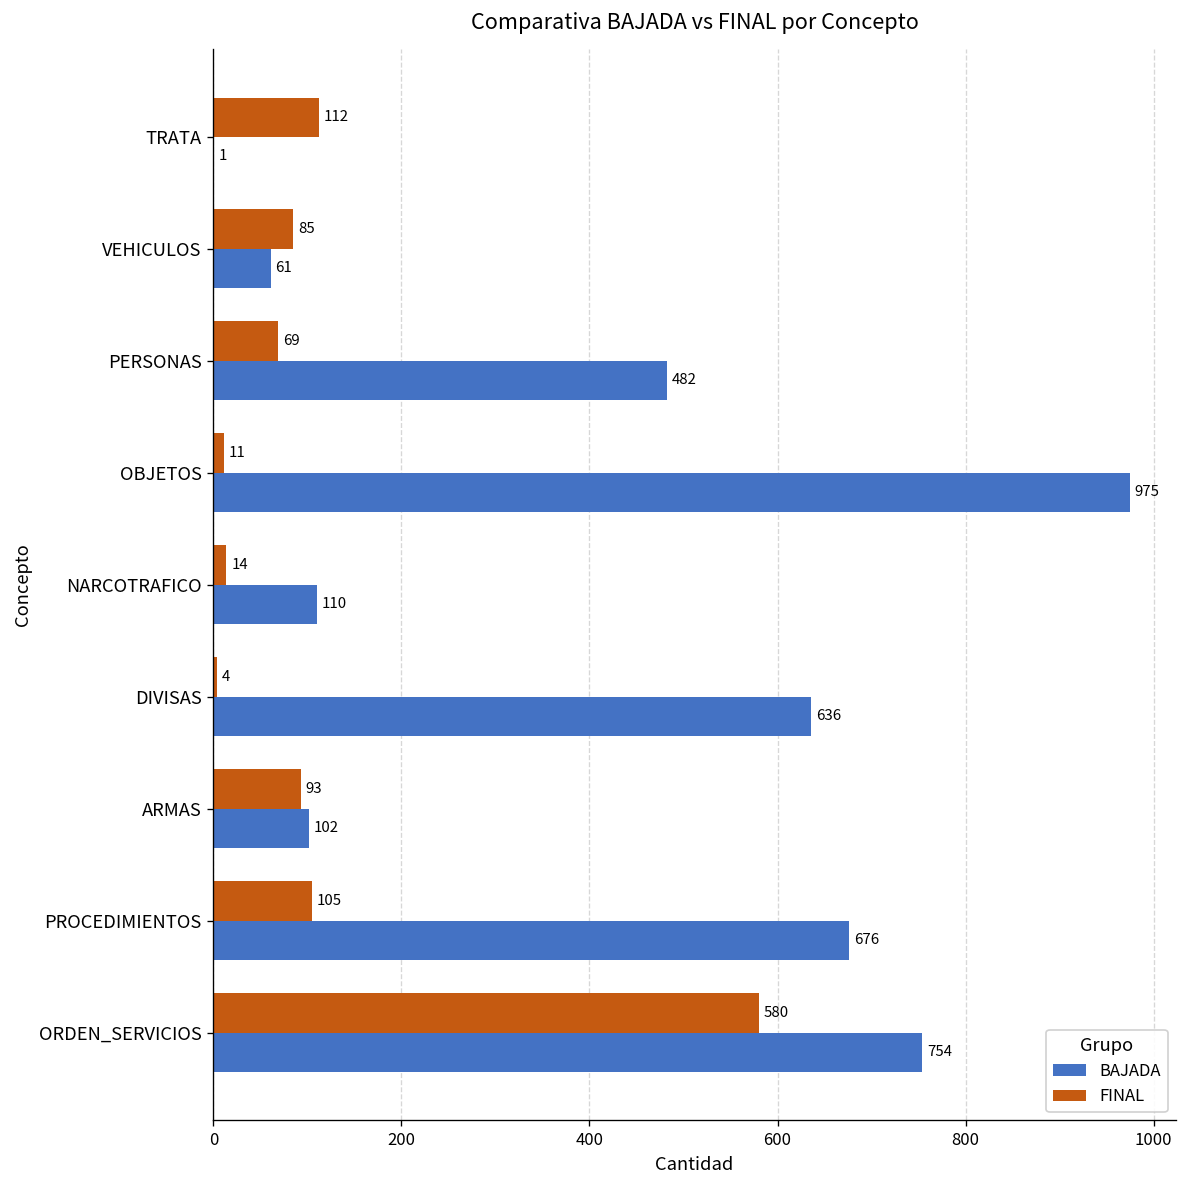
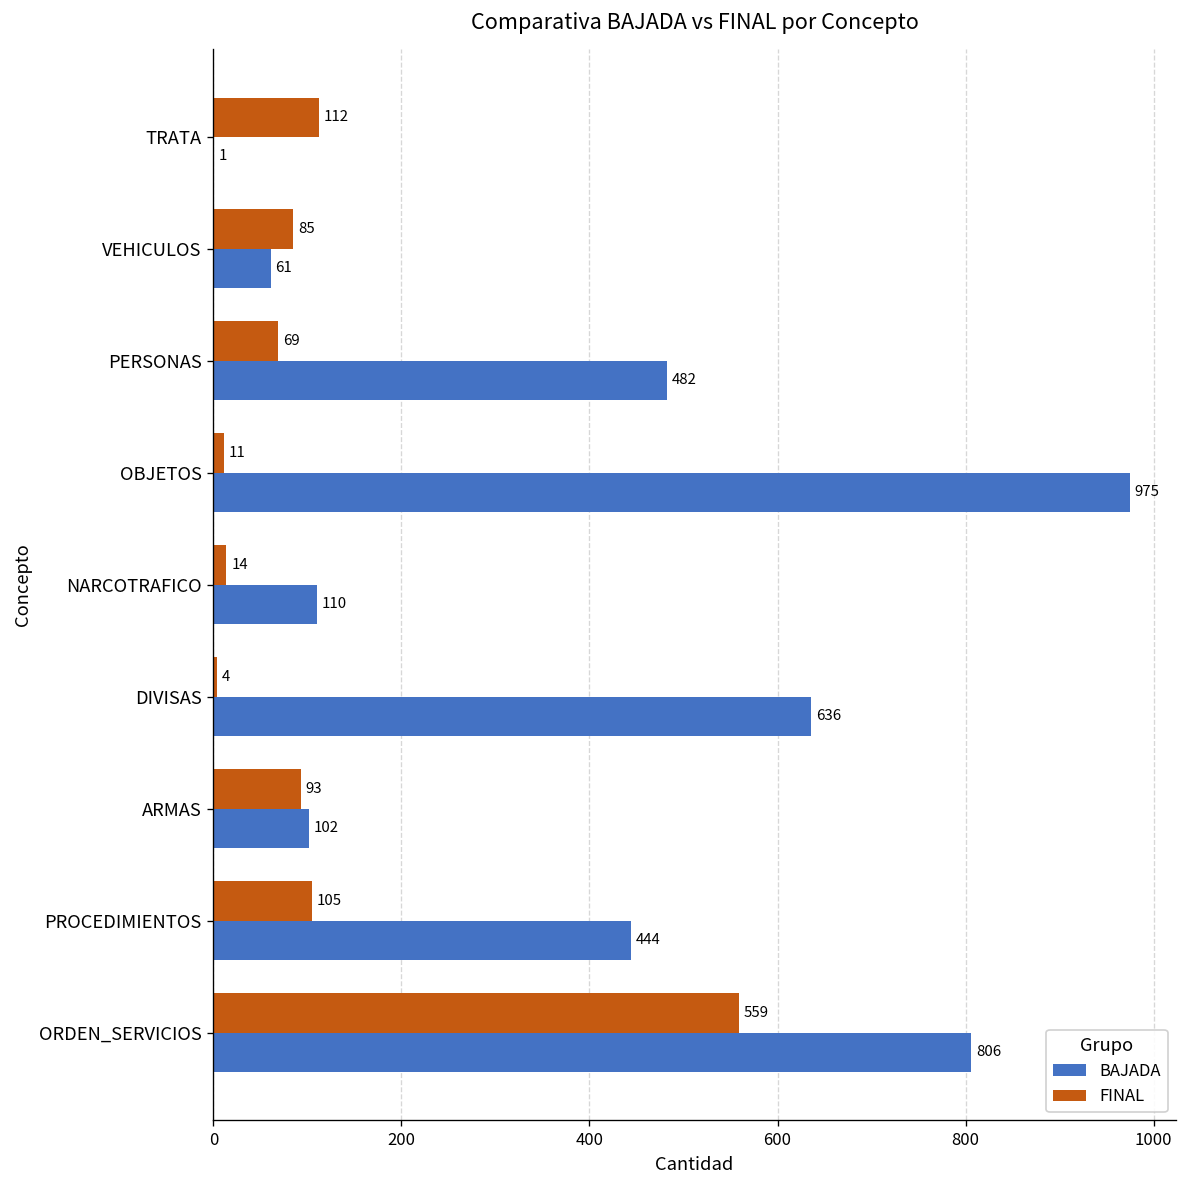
  {
    "BAJADA": {
      "TRATA": 1,
      "VEHICULOS": 61,
      "PERSONAS": 482,
      "OBJETOS": 975,
      "NARCOTRAFICO": 110,
      "DIVISAS": 636,
      "ARMAS": 102,
-     "PROCEDIMIENTOS": 676,
-     "ORDEN_SERVICIOS": 754
+     "PROCEDIMIENTOS": 444,
+     "ORDEN_SERVICIOS": 806
    },
    "FINAL": {
      "TRATA": 112,
      "VEHICULOS": 85,
      "PERSONAS": 69,
      "OBJETOS": 11,
      "NARCOTRAFICO": 14,
      "DIVISAS": 4,
      "ARMAS": 93,
      "PROCEDIMIENTOS": 105,
-     "ORDEN_SERVICIOS": 580
+     "ORDEN_SERVICIOS": 559
    }
  }
